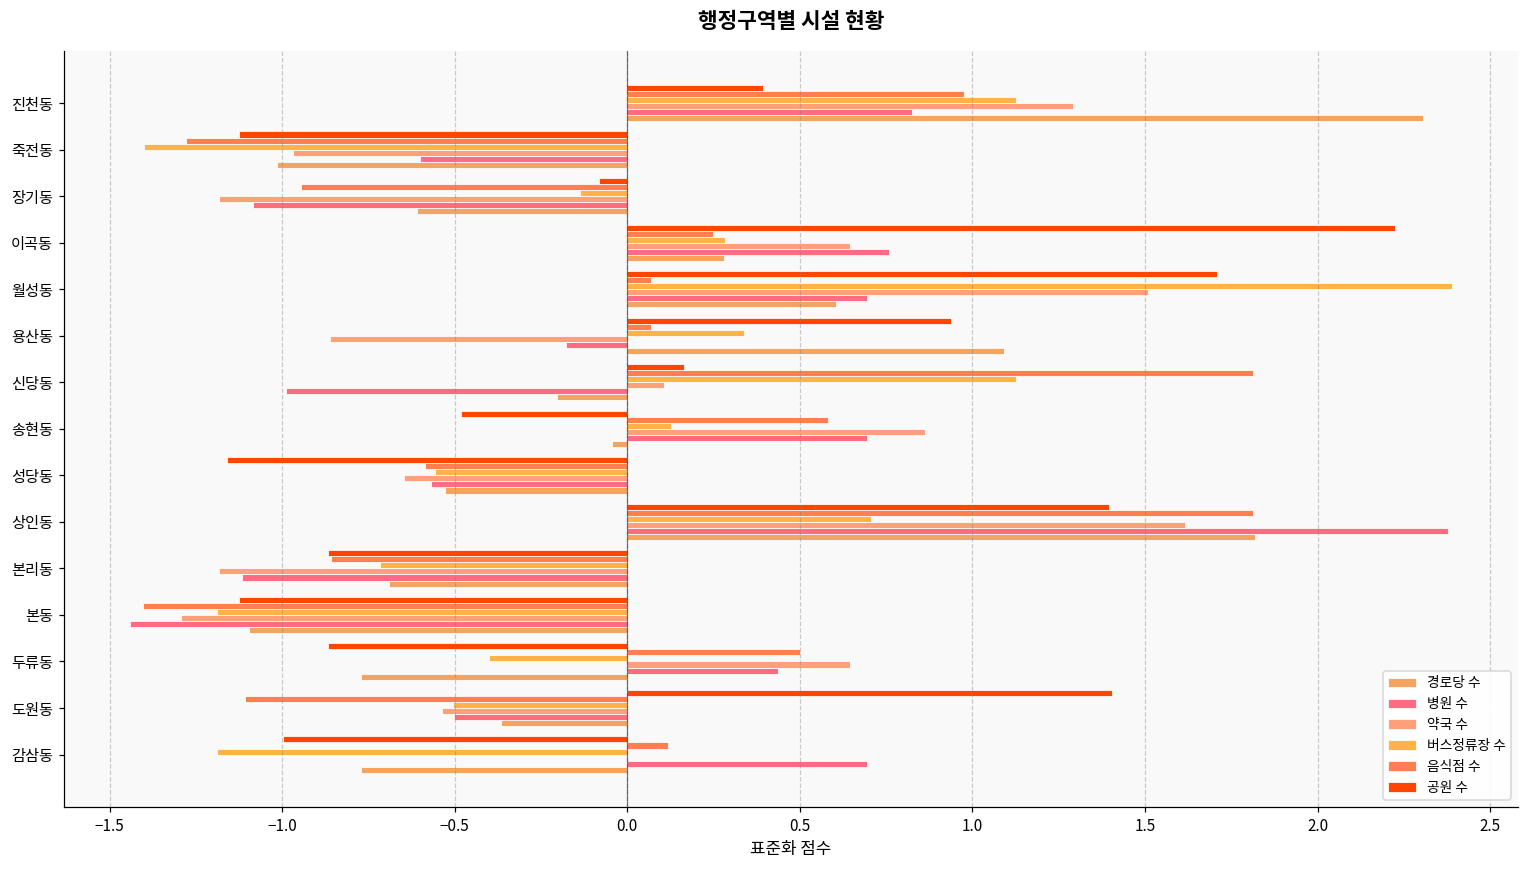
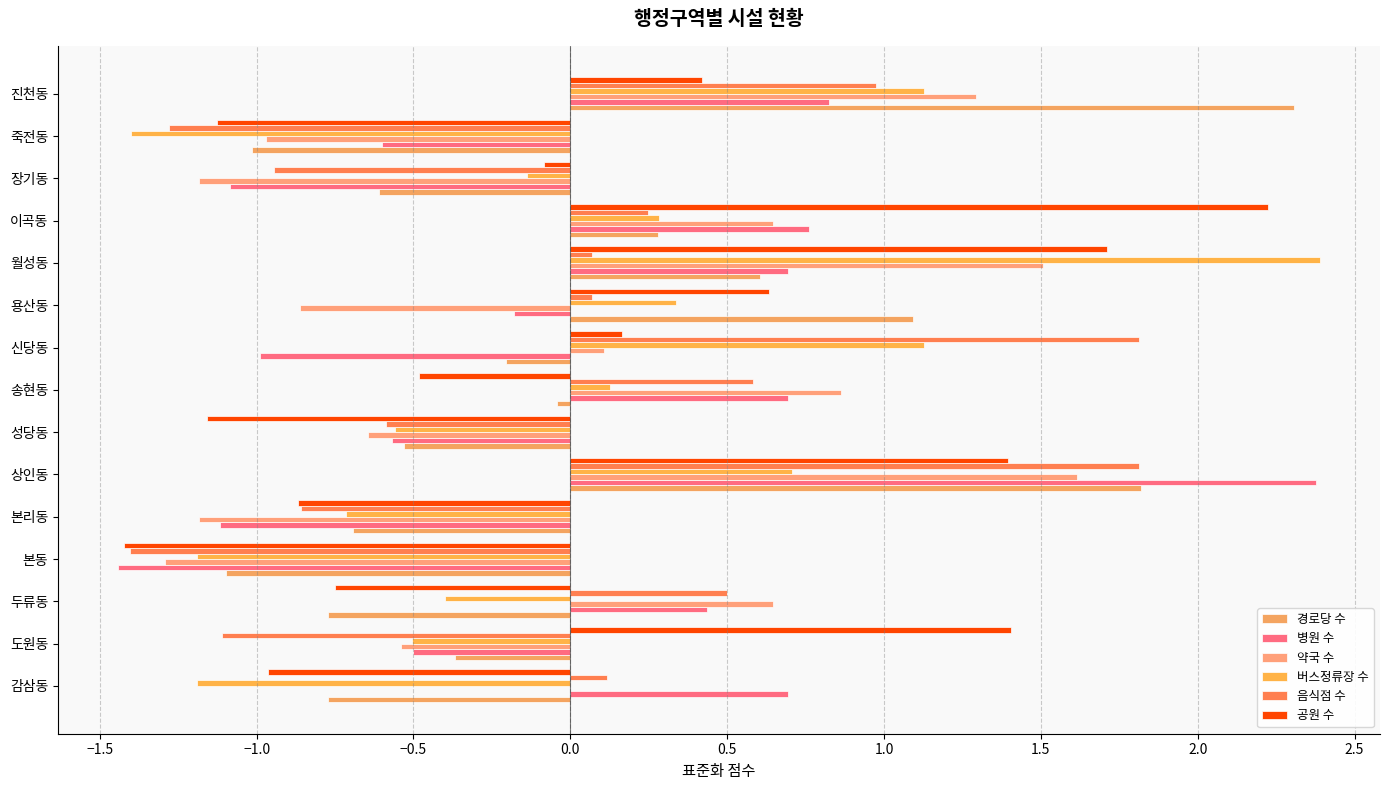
  {
    "공원 수": {
-     "진천동": 0.39,
+     "진천동": 0.42,
      "죽전동": -1.13,
      "장기동": -0.08,
      "이곡동": 2.22,
      "월성동": 1.71,
-     "용산동": 0.94,
+     "용산동": 0.63,
      "신당동": 0.16,
      "송현동": -0.48,
      "성당동": -1.16,
      "상인동": 1.40,
      "본리동": -0.87,
-     "본동": -1.13,
-     "두류동": -0.87,
+     "본동": -1.42,
+     "두류동": -0.75,
      "도원동": 1.40,
-     "감삼동": -1.00
+     "감삼동": -0.96
    }
  }
